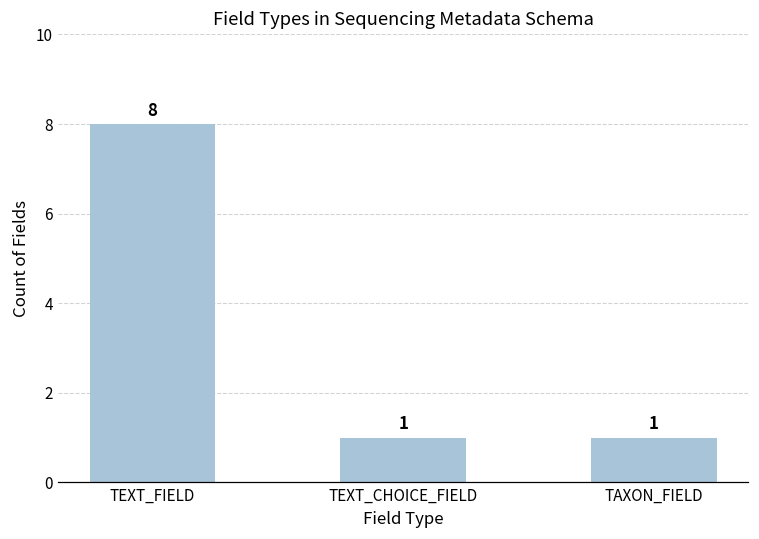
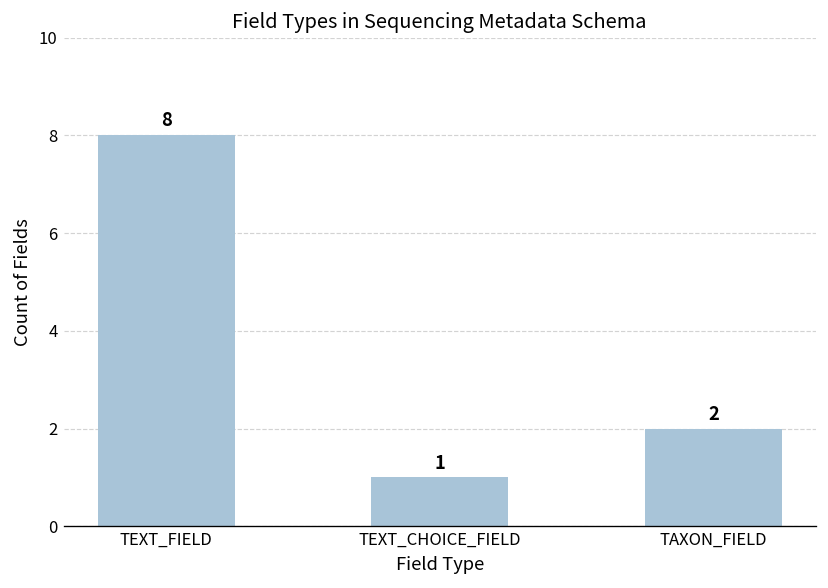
  {
    "TEXT_FIELD": 8,
    "TEXT_CHOICE_FIELD": 1,
-   "TAXON_FIELD": 1
+   "TAXON_FIELD": 2
  }
